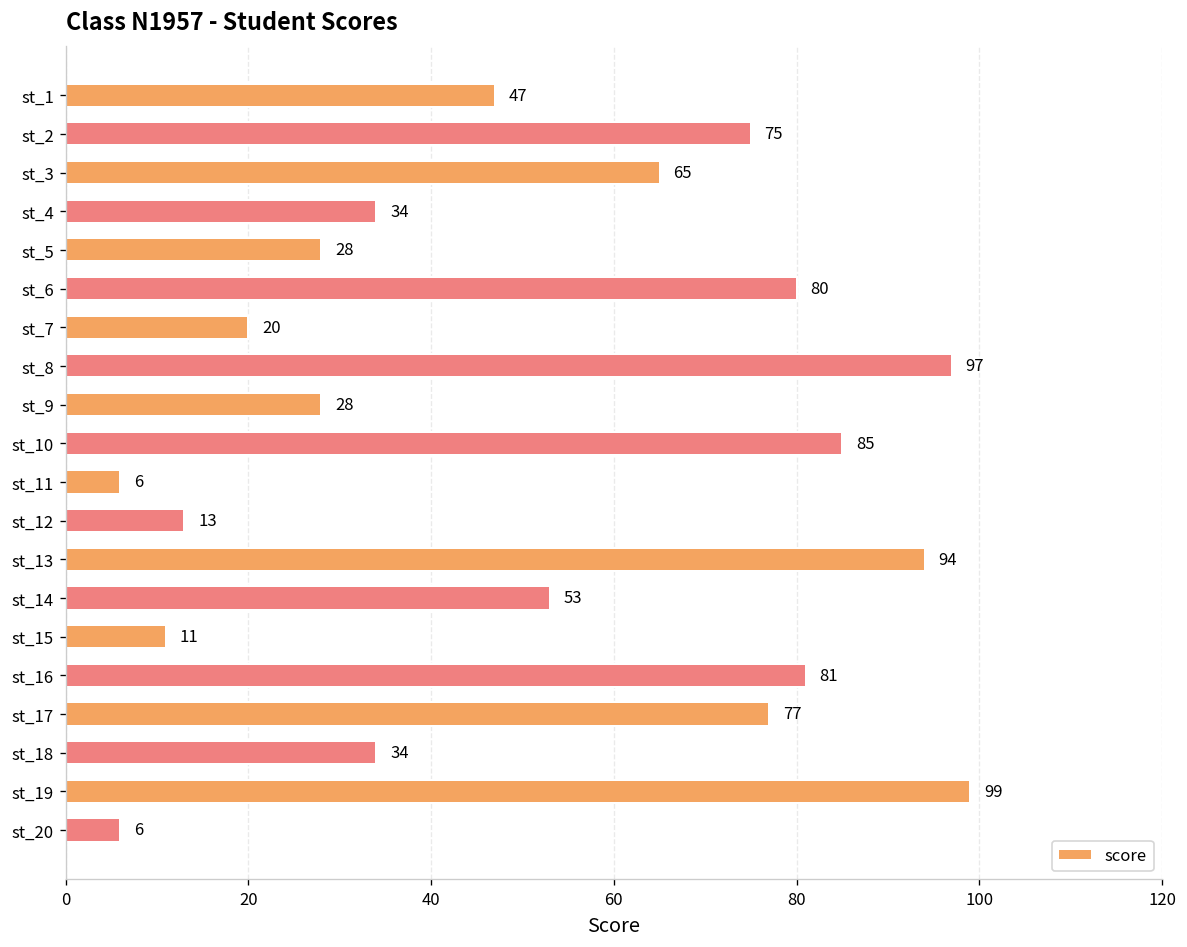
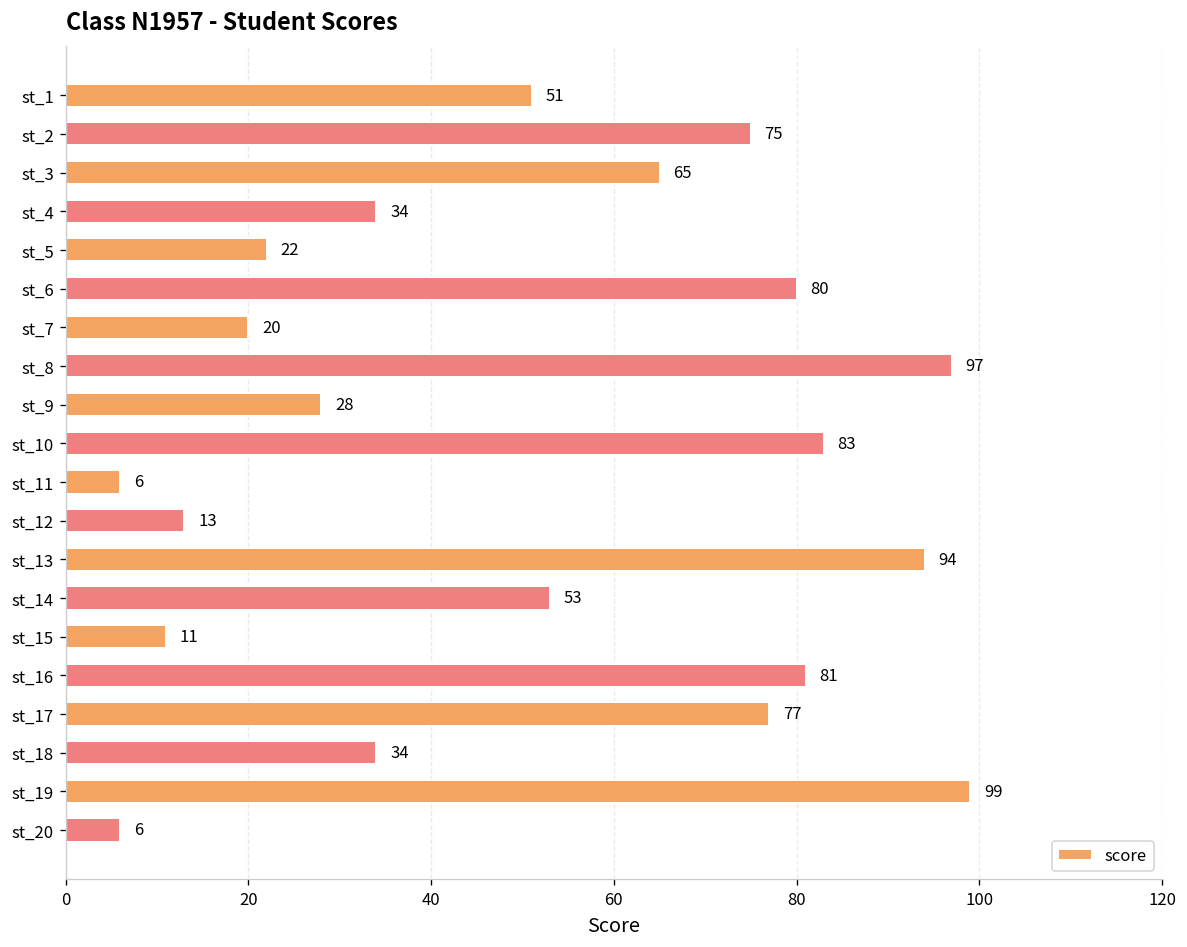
  {
-   "st_1": 47,
+   "st_1": 51,
    "st_2": 75,
    "st_3": 65,
    "st_4": 34,
-   "st_5": 28,
+   "st_5": 22,
    "st_6": 80,
    "st_7": 20,
    "st_8": 97,
    "st_9": 28,
-   "st_10": 85,
+   "st_10": 83,
    "st_11": 6,
    "st_12": 13,
    "st_13": 94,
    "st_14": 53,
    "st_15": 11,
    "st_16": 81,
    "st_17": 77,
    "st_18": 34,
    "st_19": 99,
    "st_20": 6
  }
